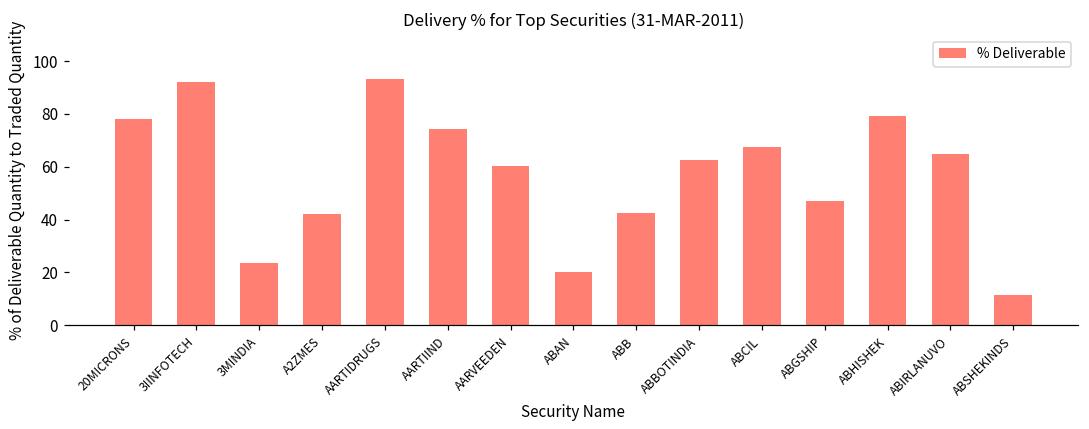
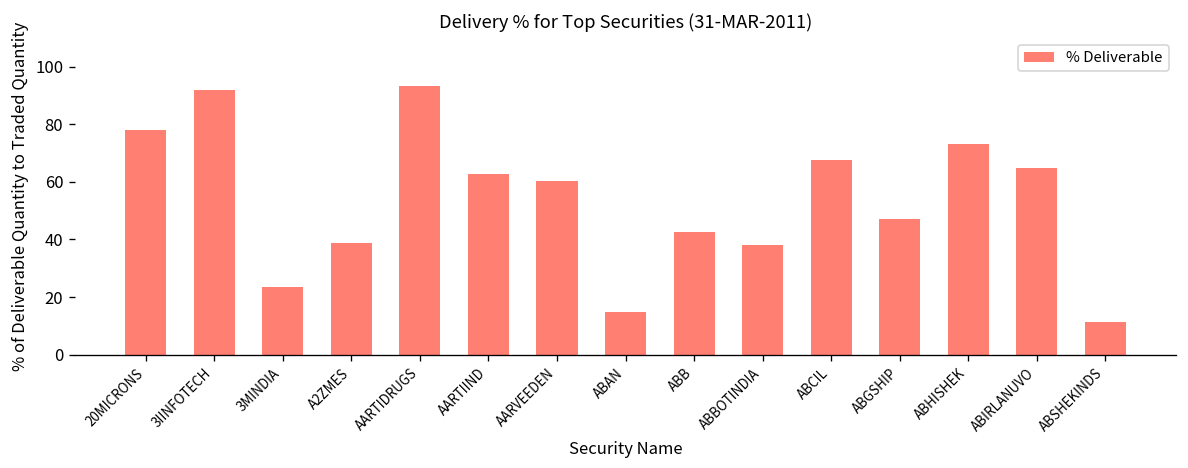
  {
    "20MICRONS": 78,
    "3IINFOTECH": 92,
    "3MINDIA": 23,
-   "A2ZMES": 42,
+   "A2ZMES": 39,
    "AARTIDRUGS": 93,
-   "AARTIIND": 74,
+   "AARTIIND": 63,
    "AARVEEDEN": 60,
-   "ABAN": 20,
+   "ABAN": 15,
    "ABB": 43,
-   "ABBOTINDIA": 63,
+   "ABBOTINDIA": 38,
    "ABCIL": 68,
    "ABGSHIP": 47,
-   "ABHISHEK": 79,
+   "ABHISHEK": 73,
    "ABIRLANUVO": 65,
    "ABSHEKINDS": 11
  }
